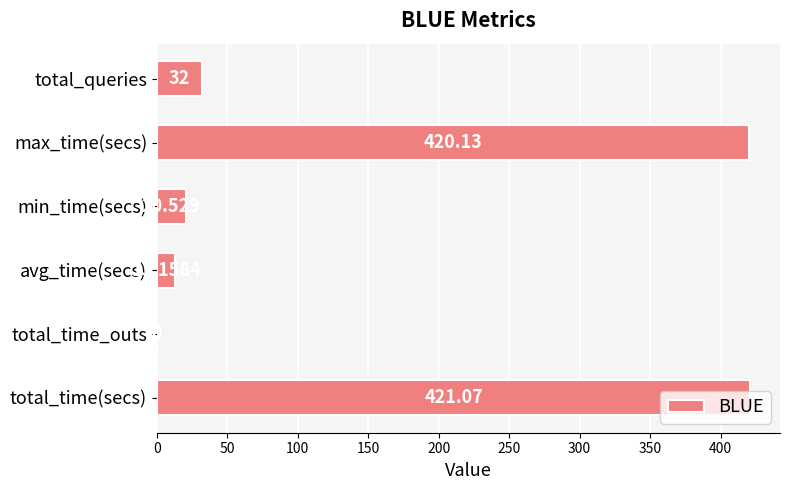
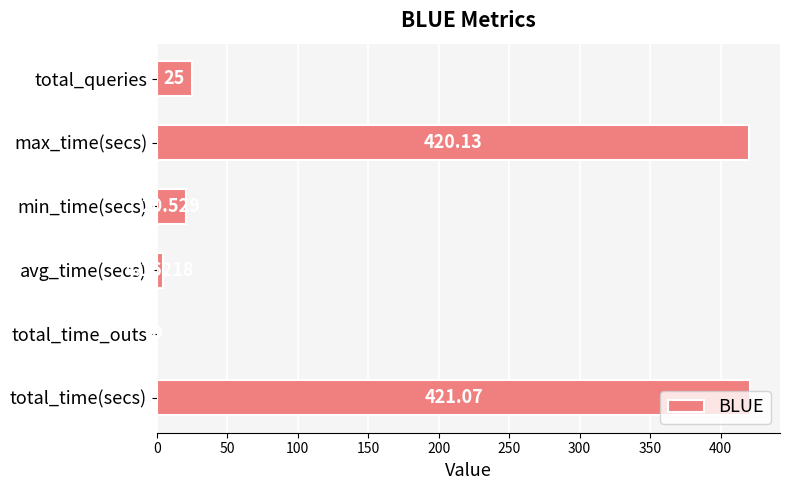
  {
-   "total_queries": 32,
+   "total_queries": 25,
    "max_time(secs)": 420.13,
-   "avg_time(secs)": 13
+   "avg_time(secs)": 4
  }
